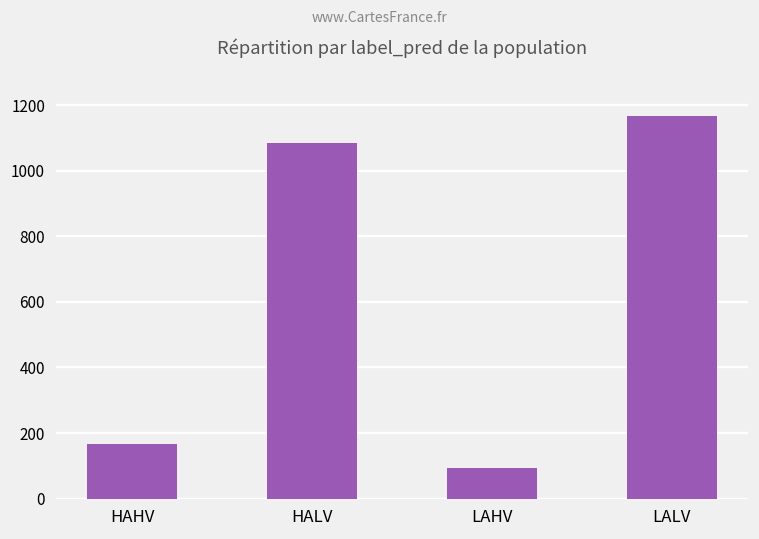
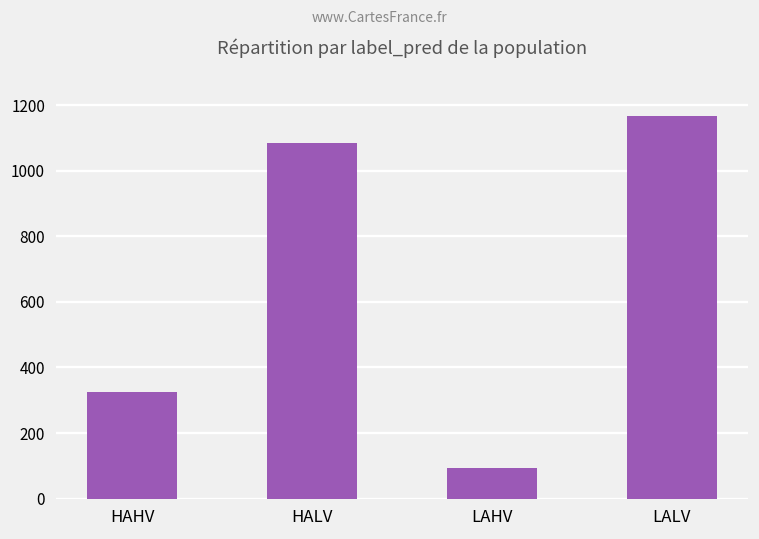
  {
-   "HAHV": 170,
+   "HAHV": 330,
    "HALV": 1080,
    "LAHV": 90,
    "LALV": 1170
  }
